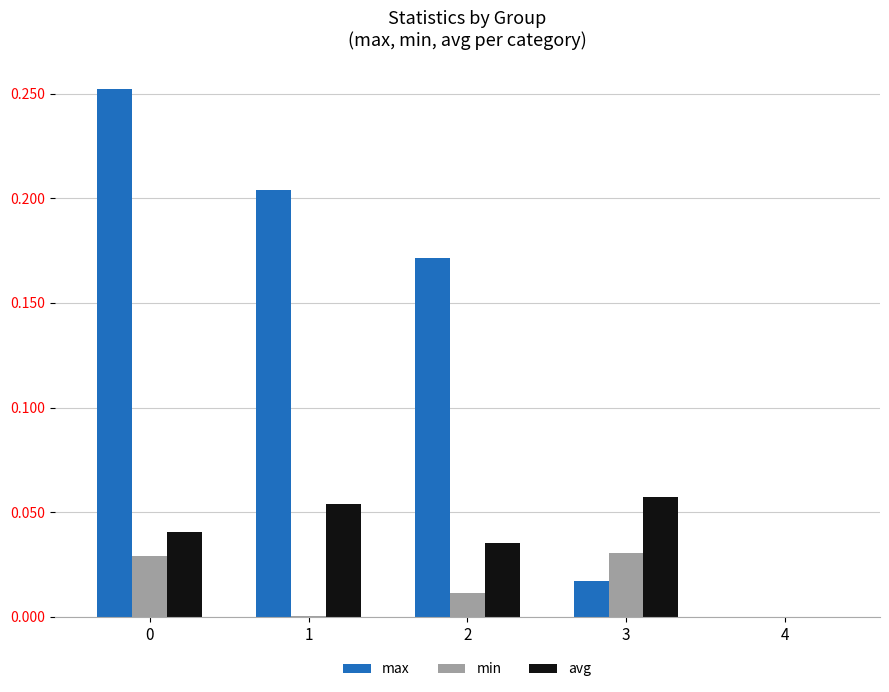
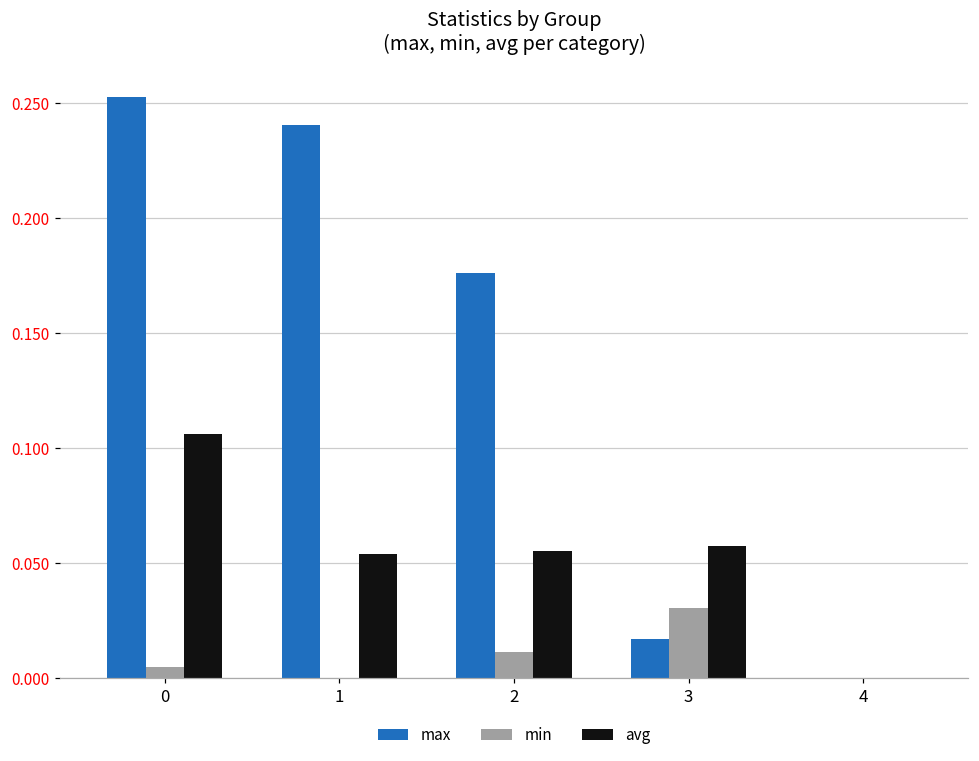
  {
    "max": {
      "0": 0.252,
-     "1": 0.204,
-     "2": 0.171,
+     "1": 0.240,
+     "2": 0.176,
      "3": 0.017,
      "4": 0.000
    },
    "min": {
-     "0": 0.029,
+     "0": 0.005,
      "2": 0.011,
      "3": 0.031,
      "4": 0.000
    },
    "avg": {
-     "0": 0.040,
+     "0": 0.106,
      "1": 0.054,
-     "2": 0.035,
+     "2": 0.055,
      "3": 0.057,
      "4": 0.000
    }
  }
